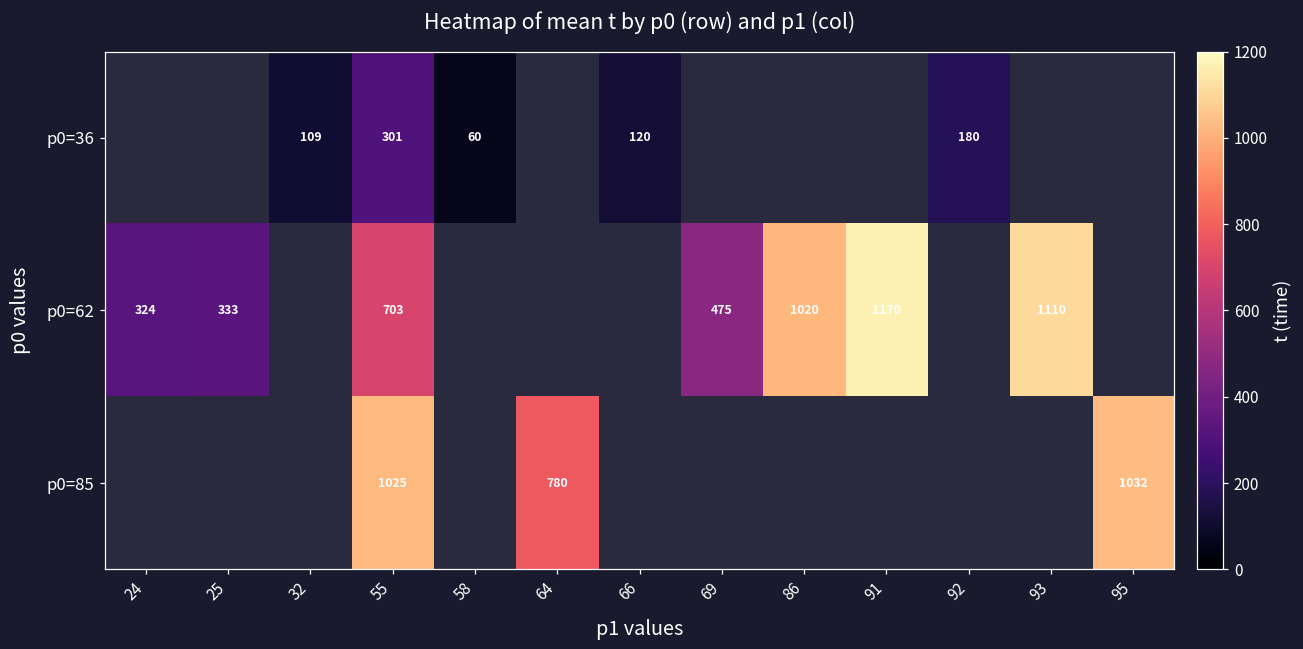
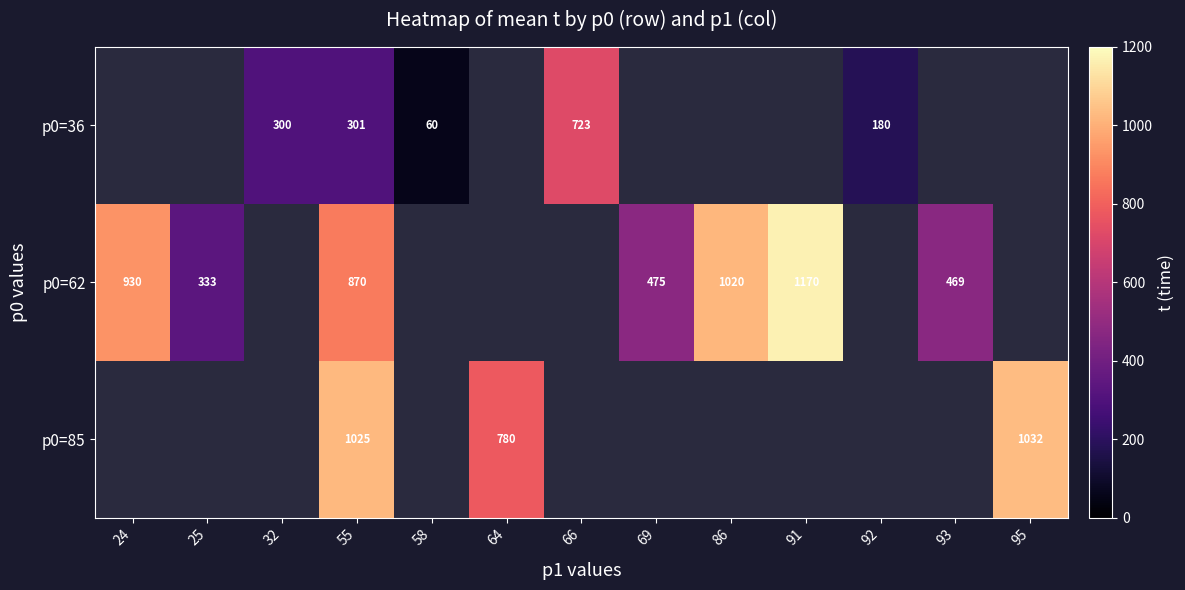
  {
    "p0=36": {
-     "32": 109,
+     "32": 300,
      "55": 301,
      "58": 60,
-     "66": 120,
+     "66": 723,
      "92": 180
    },
    "p0=62": {
-     "24": 324,
+     "24": 930,
      "25": 333,
-     "55": 703,
+     "55": 870,
      "69": 475,
      "86": 1020,
      "91": 1170,
-     "93": 1110
+     "93": 469
    },
    "p0=85": {
      "55": 1025,
      "64": 780,
      "95": 1032
    }
  }
